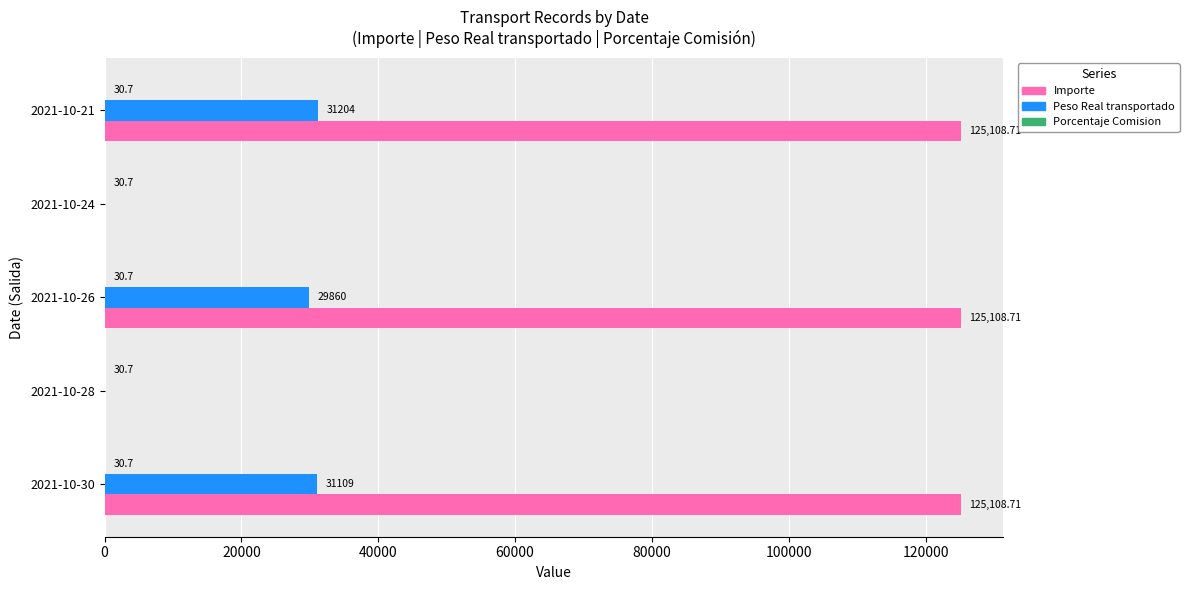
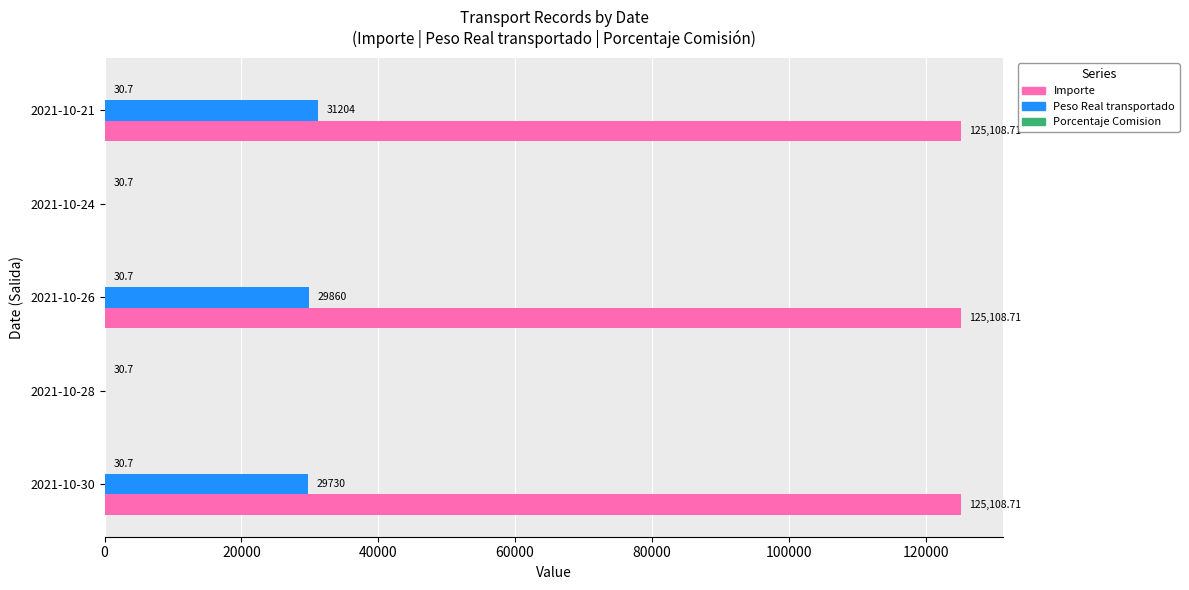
  {
    "Importe": {
      "2021-10-26": "125,108.71",
      "2021-10-30": "125,108.71"
    },
    "Peso Real transportado": {
      "2021-10-21": "31204",
      "2021-10-26": "29860",
-     "2021-10-30": "31109"
+     "2021-10-30": "29730"
    },
    "Porcentaje Comision": {
      "2021-10-21": "30.7",
      "2021-10-24": "30.7",
      "2021-10-26": "30.7",
      "2021-10-28": "30.7",
      "2021-10-30": "30.7"
    }
  }
